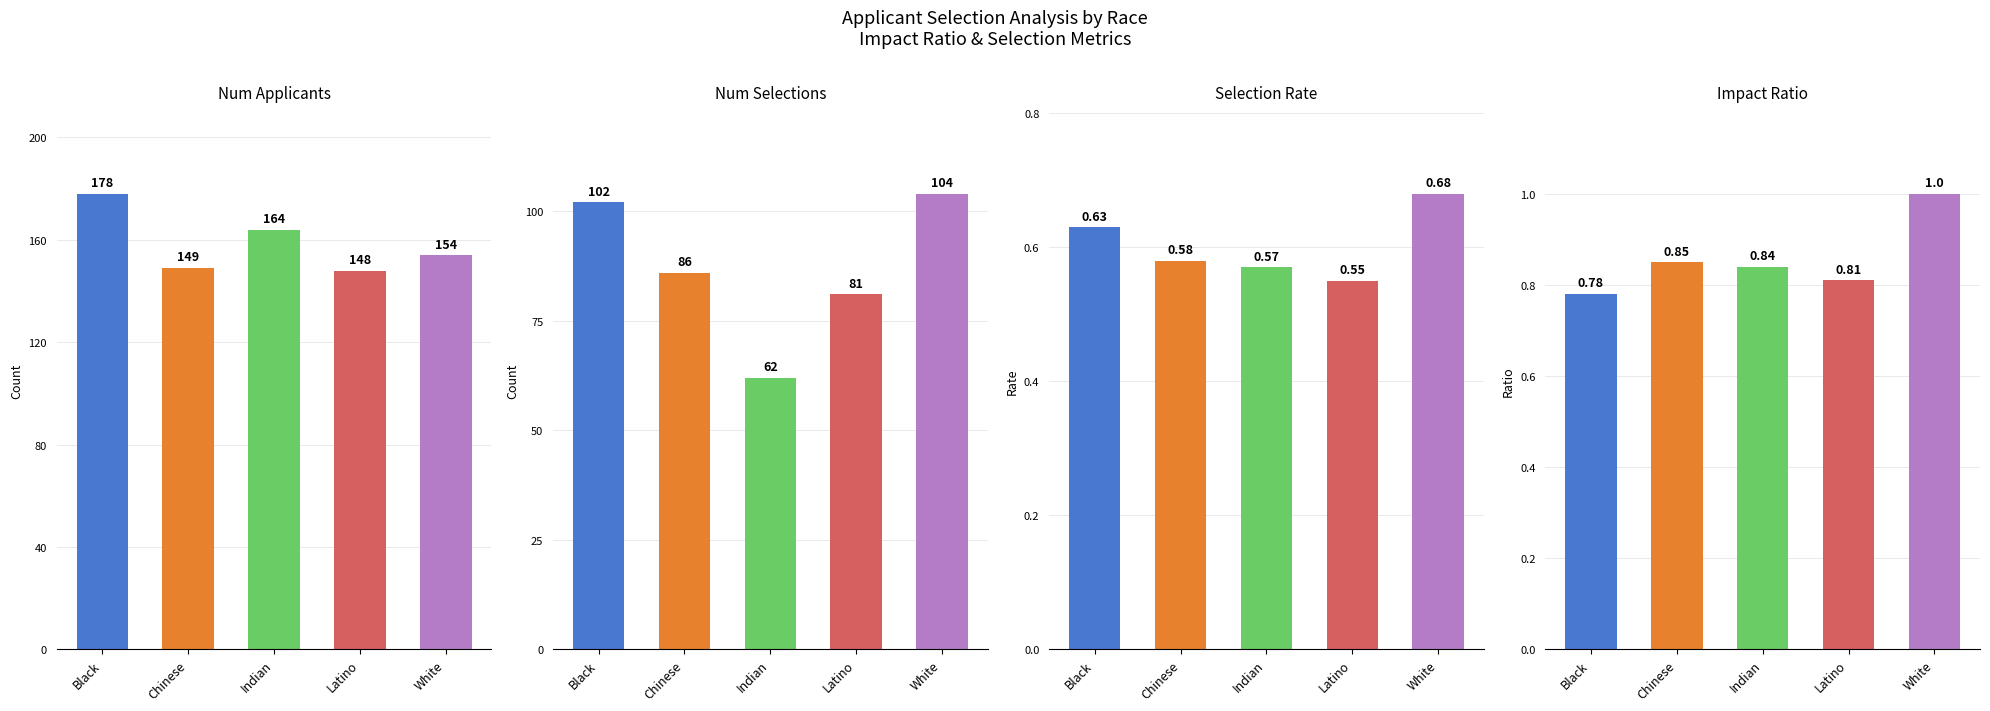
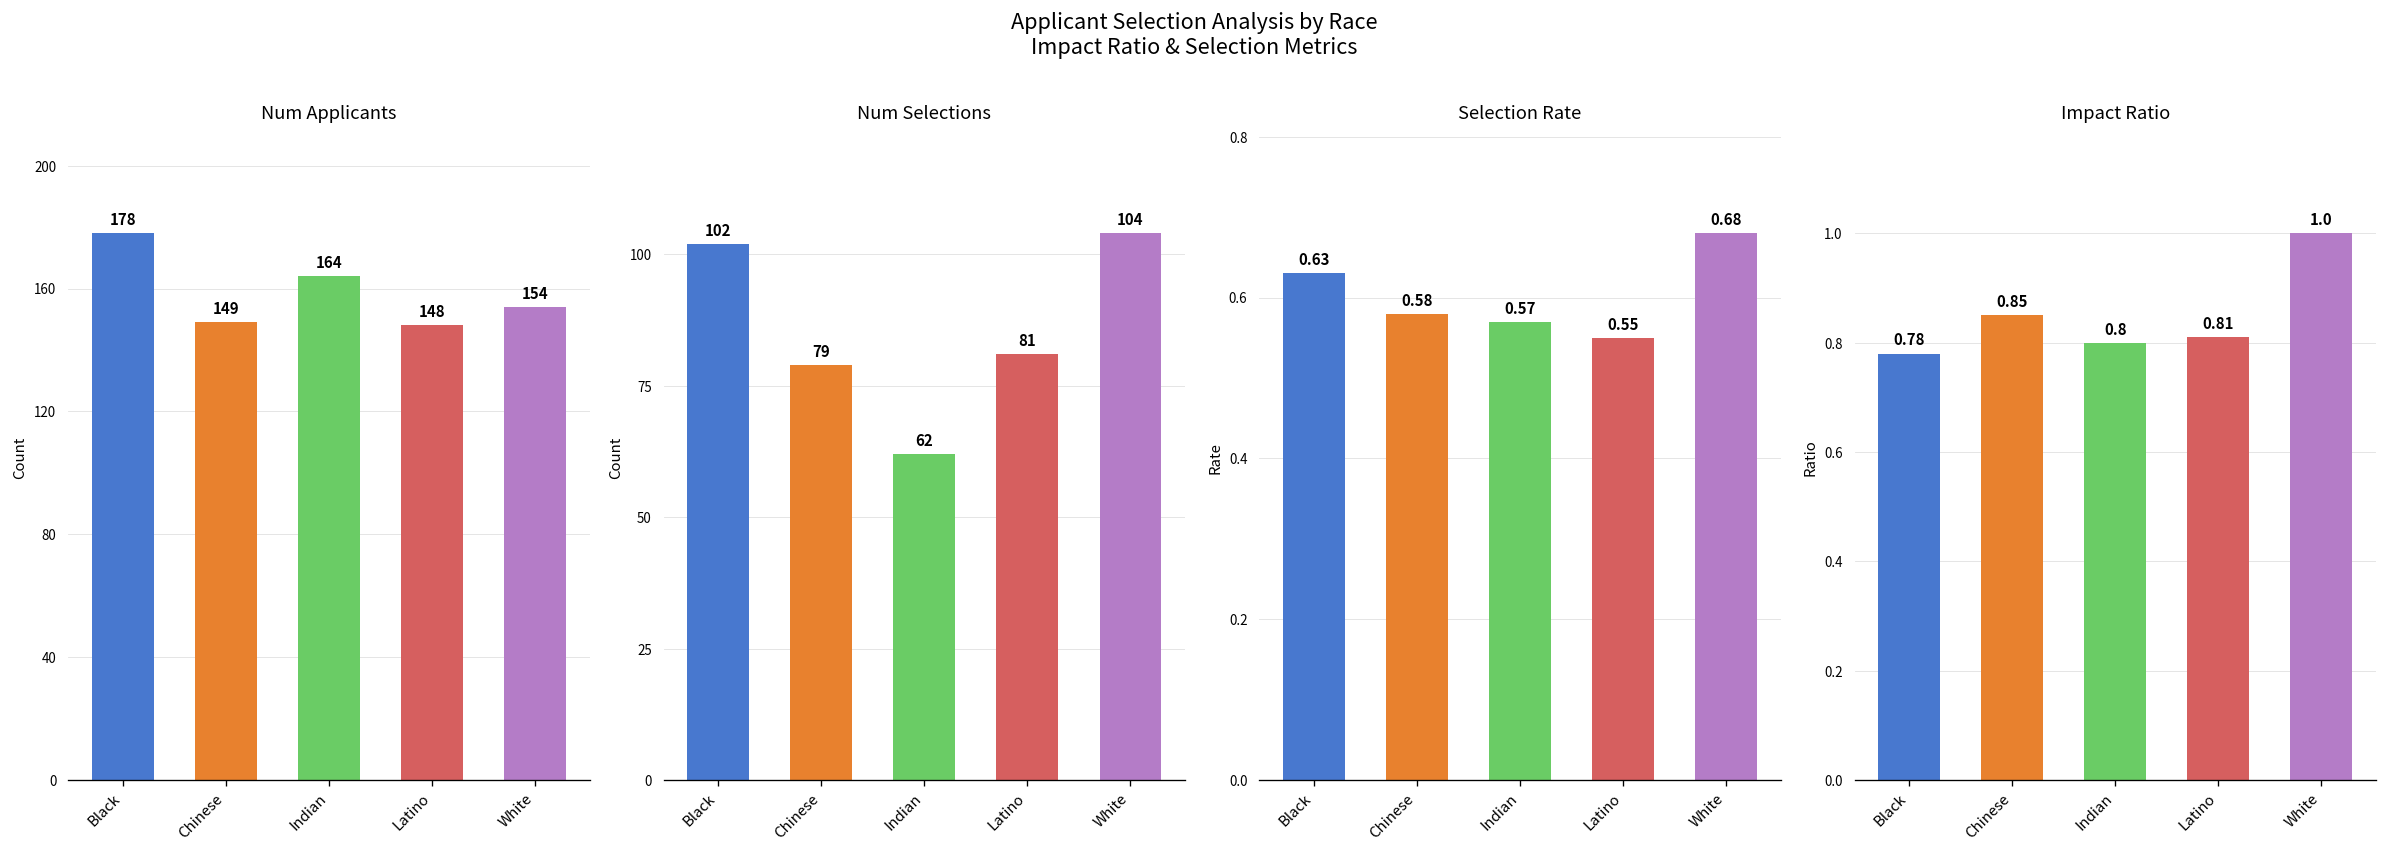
  {
    "Num Applicants": {
      "Black": 178,
      "Chinese": 149,
      "Indian": 164,
      "Latino": 148,
      "White": 154
    },
    "Num Selections": {
      "Black": 102,
-     "Chinese": 86,
+     "Chinese": 79,
      "Indian": 62,
      "Latino": 81,
      "White": 104
    },
    "Selection Rate": {
      "Black": 0.63,
      "Chinese": 0.58,
      "Indian": 0.57,
      "Latino": 0.55,
      "White": 0.68
    },
    "Impact Ratio": {
      "Black": 0.78,
      "Chinese": 0.85,
-     "Indian": 0.84,
+     "Indian": 0.8,
      "Latino": 0.81,
      "White": 1.0
    }
  }
